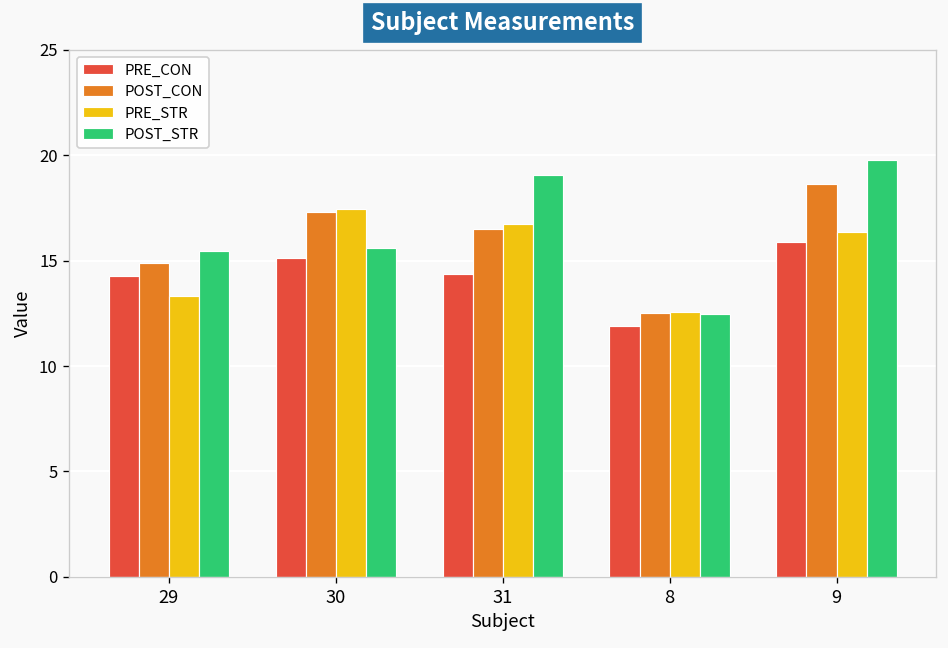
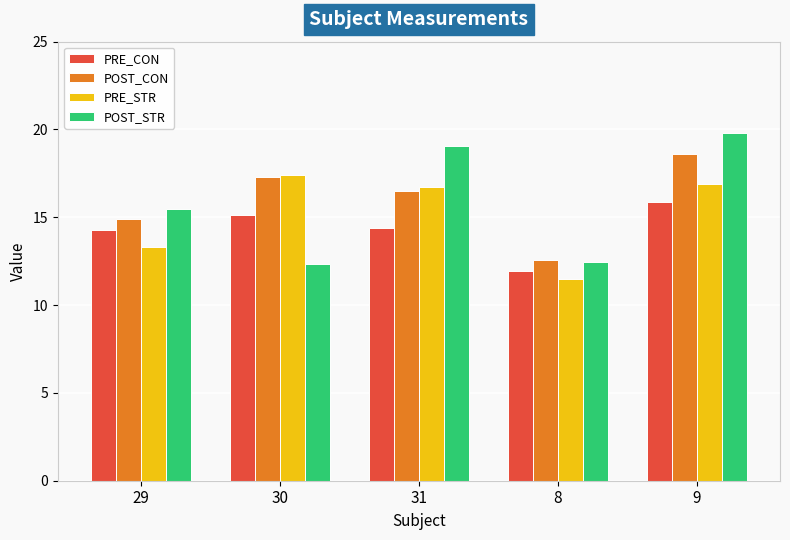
  {
    "PRE_STR": {
      "29": 13.3,
      "30": 17.4,
      "31": 16.7,
-     "8": 12.6,
-     "9": 16.4
+     "8": 11.5,
+     "9": 16.9
    },
    "POST_STR": {
      "29": 15.5,
-     "30": 15.6,
+     "30": 12.4,
      "31": 19.1,
      "8": 12.5,
      "9": 19.8
    }
  }
